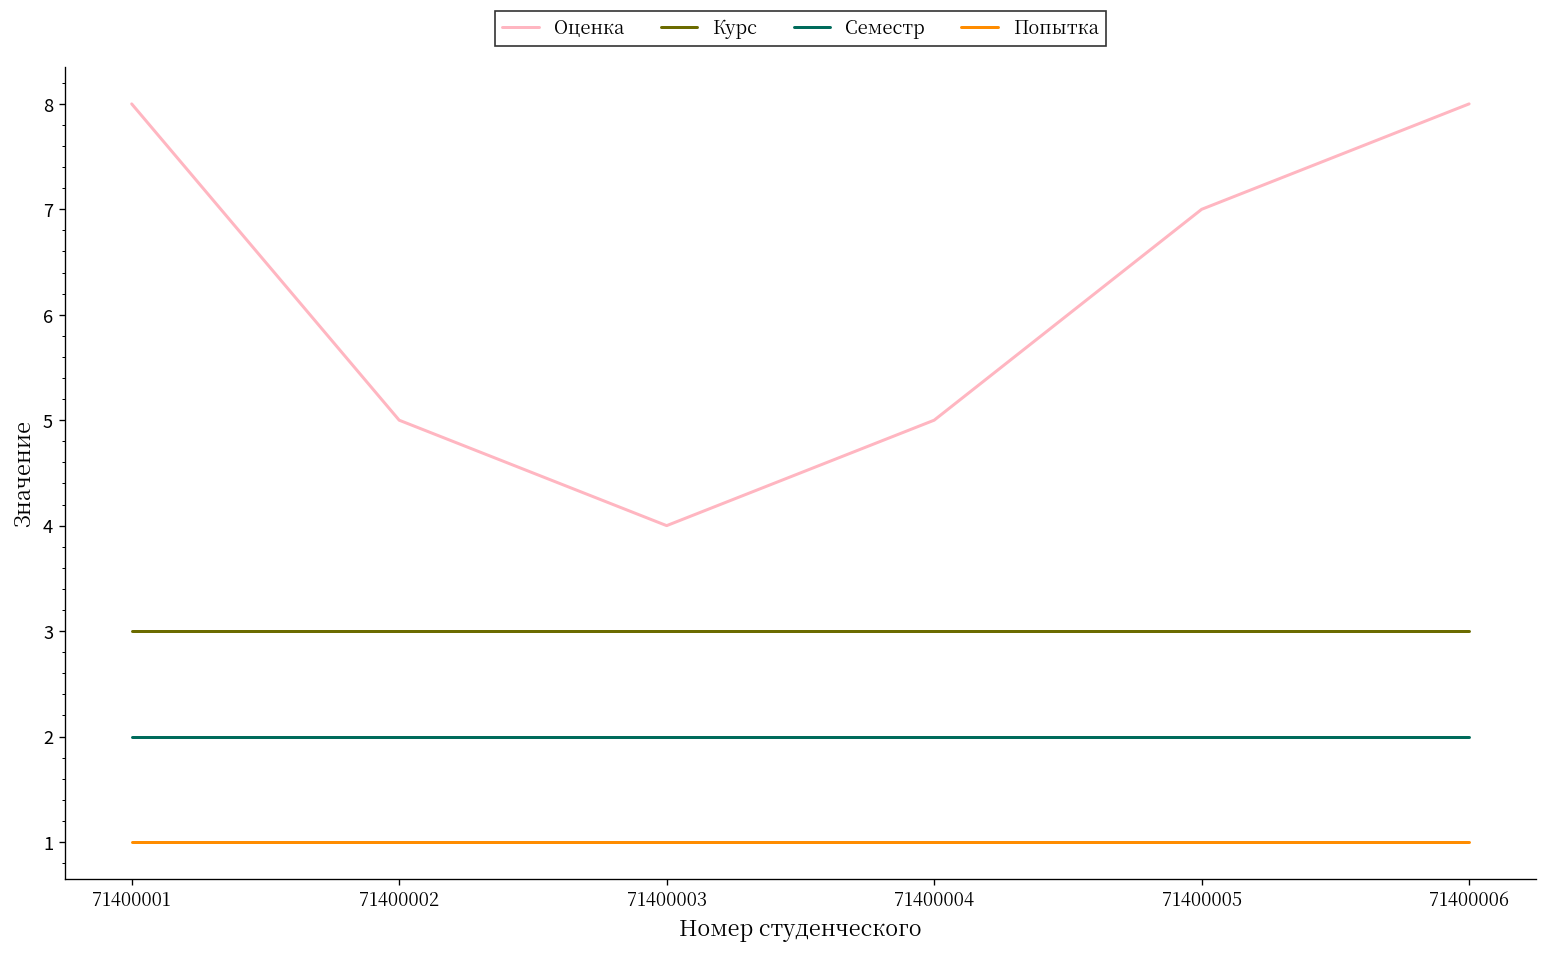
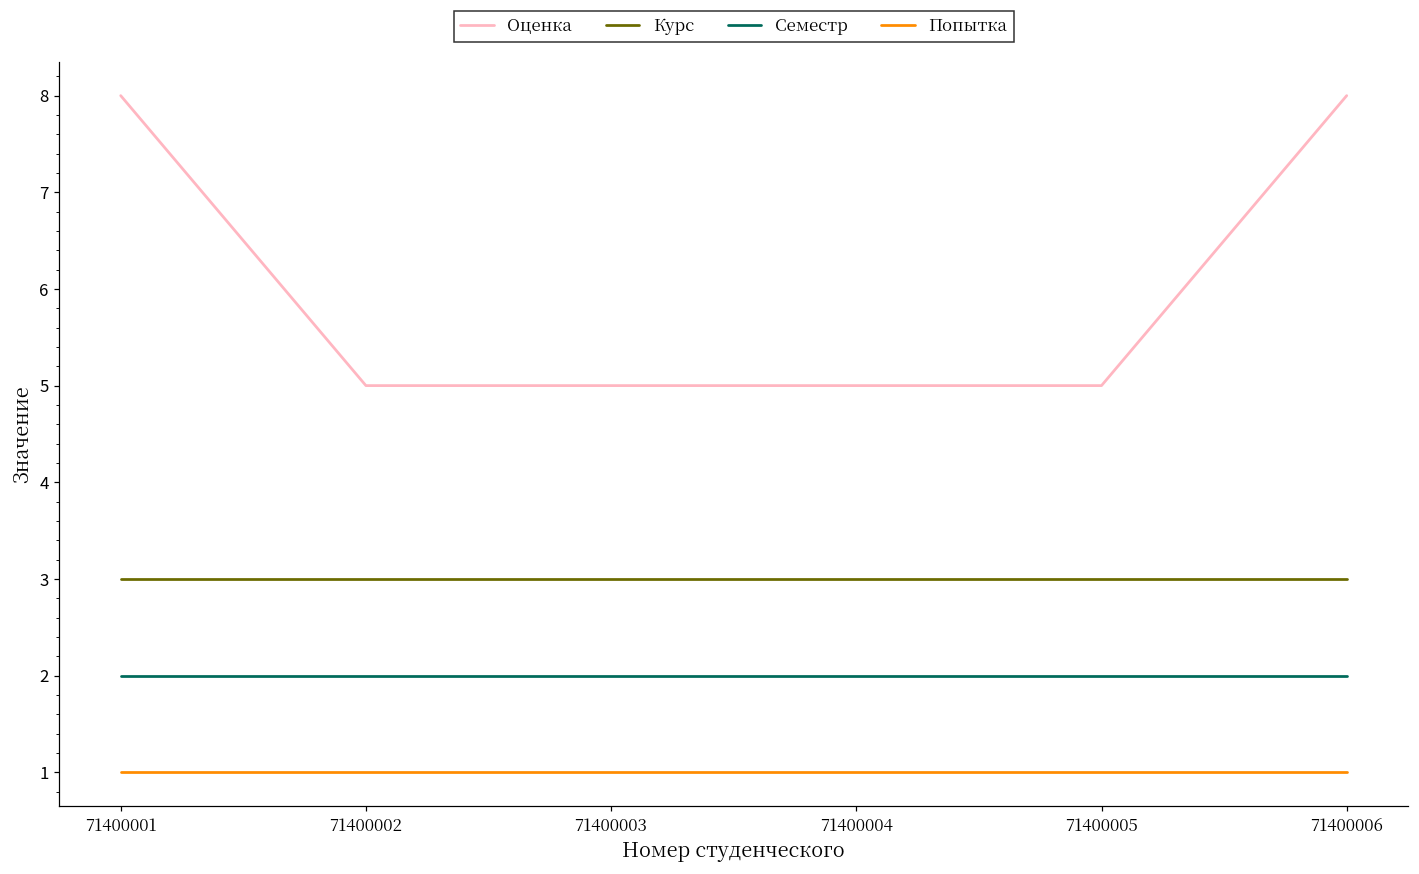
  {
    "Оценка": {
      "71400001": 8,
      "71400002": 5,
-     "71400003": 4,
+     "71400003": 5,
      "71400004": 5,
-     "71400005": 7,
+     "71400005": 5,
      "71400006": 8
    },
    "Курс": {
      "71400001": 3,
      "71400002": 3,
      "71400003": 3,
      "71400004": 3,
      "71400005": 3,
      "71400006": 3
    },
    "Семестр": {
      "71400001": 2,
      "71400002": 2,
      "71400003": 2,
      "71400004": 2,
      "71400005": 2,
      "71400006": 2
    },
    "Попытка": {
      "71400001": 1,
      "71400002": 1,
      "71400003": 1,
      "71400004": 1,
      "71400005": 1,
      "71400006": 1
    }
  }
